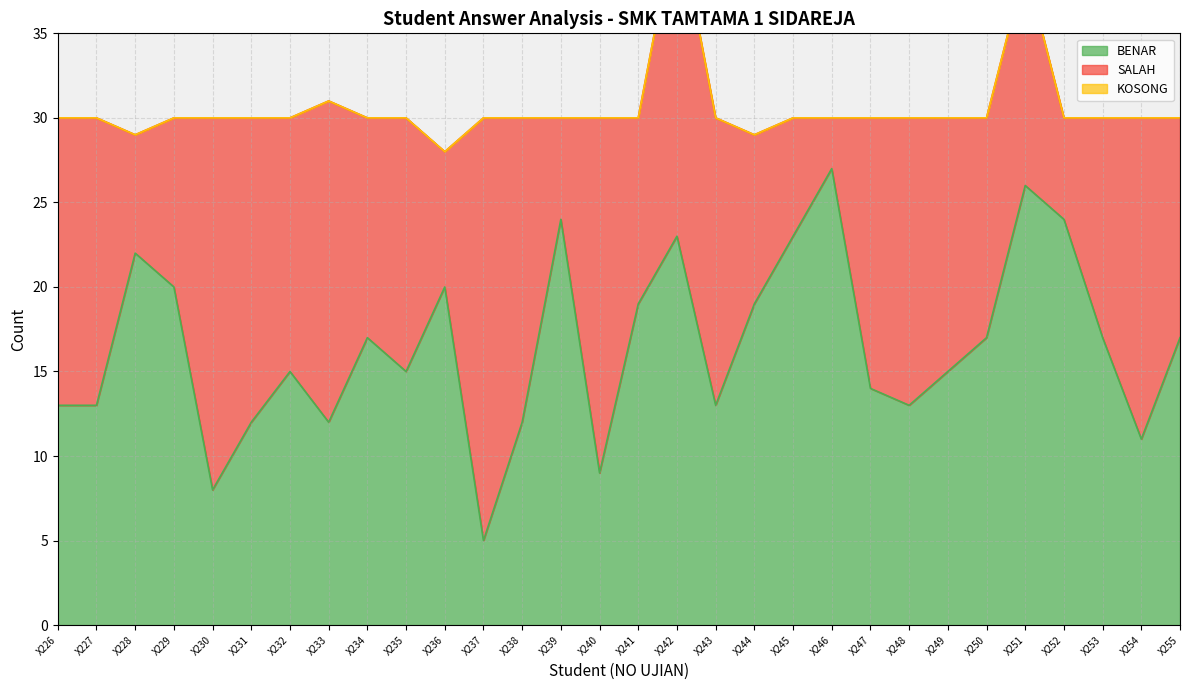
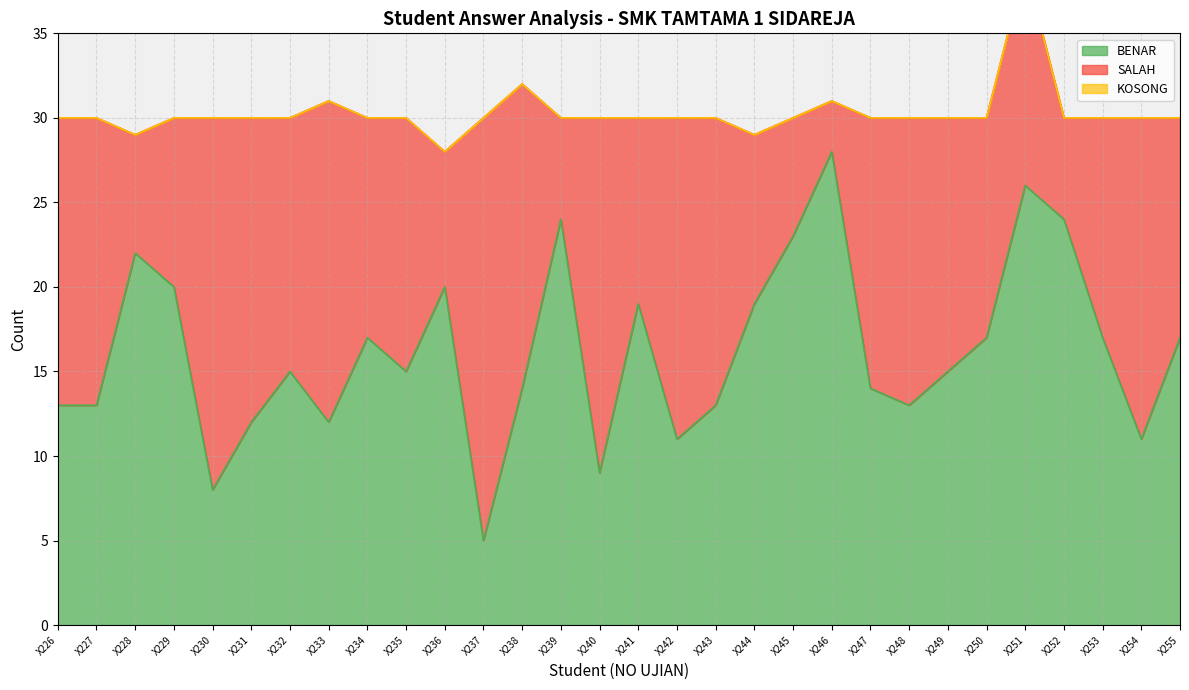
  {
    "BENAR": {
      "X226": 13,
      "X227": 13,
      "X228": 22,
      "X229": 20,
      "X230": 8,
      "X231": 12,
      "X232": 15,
      "X233": 12,
      "X234": 17,
      "X235": 15,
      "X236": 20,
      "X237": 5,
-     "X238": 12,
+     "X238": 14,
      "X239": 24,
      "X240": 9,
      "X241": 19,
-     "X242": 23,
+     "X242": 11,
      "X243": 13,
      "X244": 19,
      "X245": 23,
-     "X246": 27,
+     "X246": 28,
      "X247": 14,
      "X248": 13,
      "X249": 15,
      "X250": 17,
      "X251": 26,
      "X252": 24,
      "X253": 17,
      "X254": 11,
      "X255": 17
    }
  }
